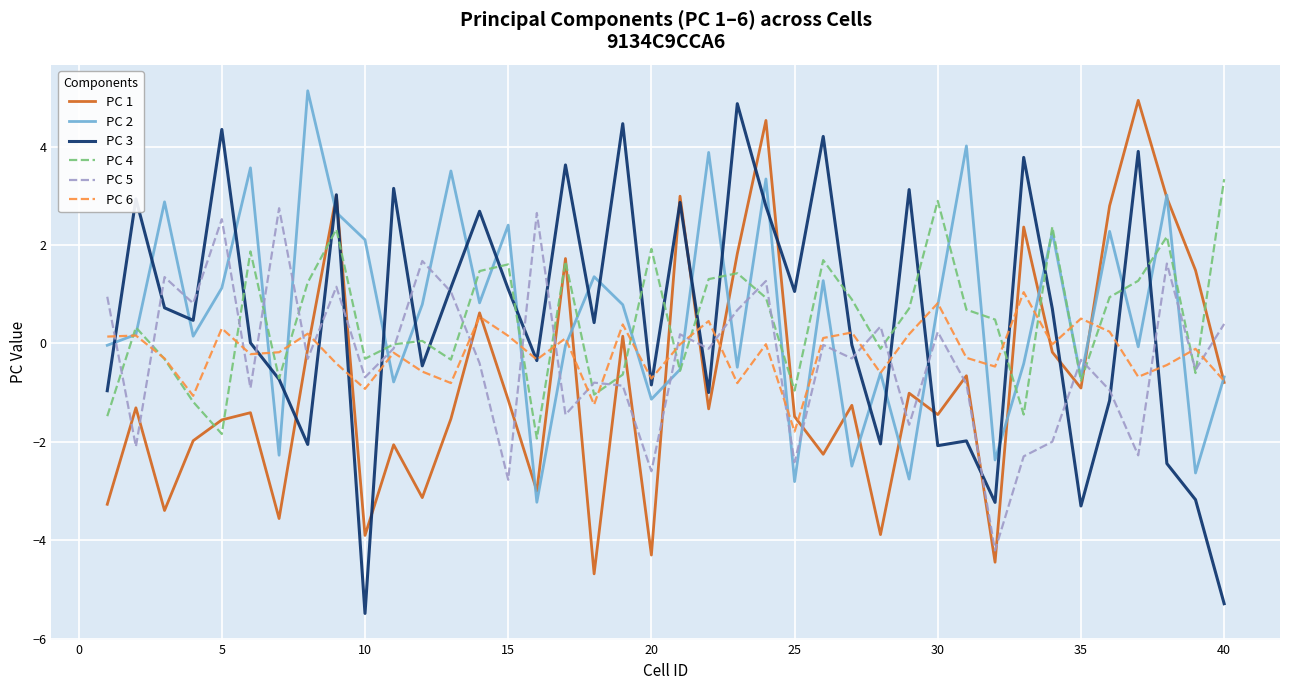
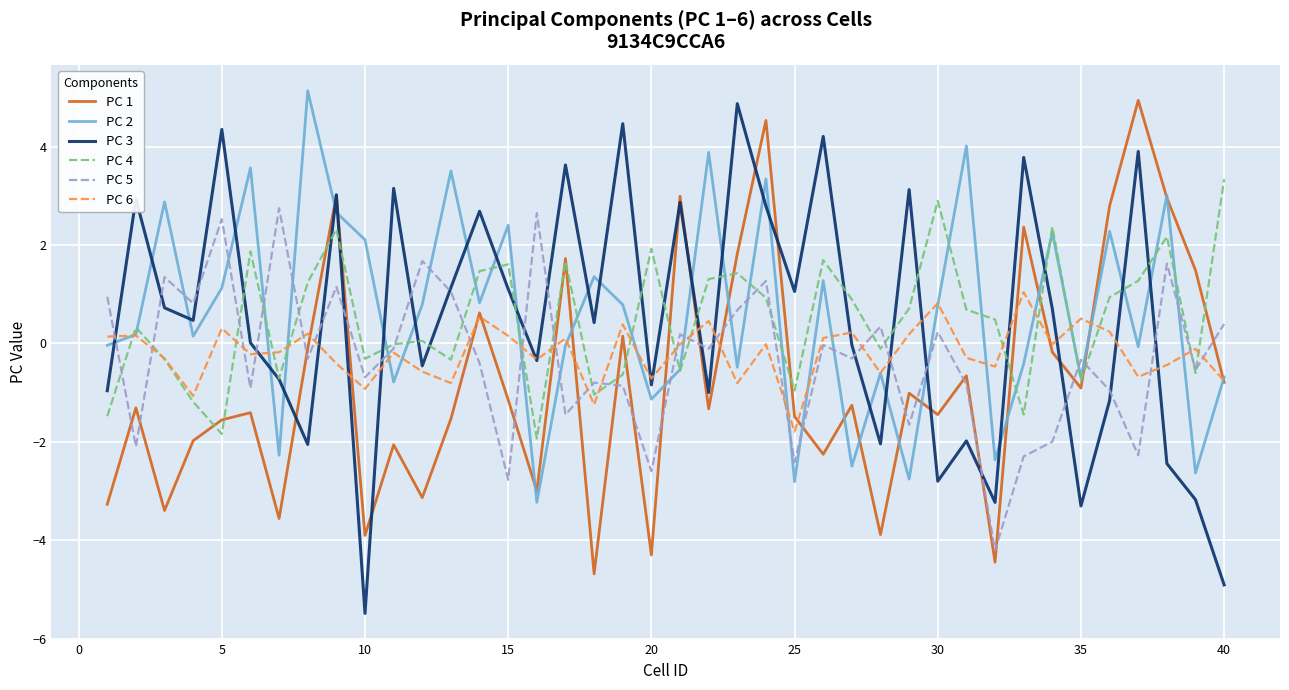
  {
    "PC 1": {
      "5": -1.6,
      "10": -3.9,
      "15": -1.1,
      "20": -4.3,
      "25": -1.5,
      "30": -1.4,
      "35": -0.9
    },
    "PC 3": {
      "5": 4.3,
      "10": -5.5,
      "15": 1.1,
      "20": -0.8,
      "25": 1.1,
-     "30": -2.1,
+     "30": -2.8,
      "35": -3.3,
-     "40": -5.3
+     "40": -4.9
    },
    "PC 4": {
      "5": -1.8,
      "10": -0.3,
      "15": 1.6,
      "20": 1.9,
      "25": -1.0,
      "30": 2.9,
      "35": -0.8,
      "40": 3.3
    },
    "PC 6": {
      "5": 0.3,
      "10": -0.9,
      "15": 0.2,
      "20": -0.7,
      "25": -1.8,
      "35": 0.5
    }
  }
